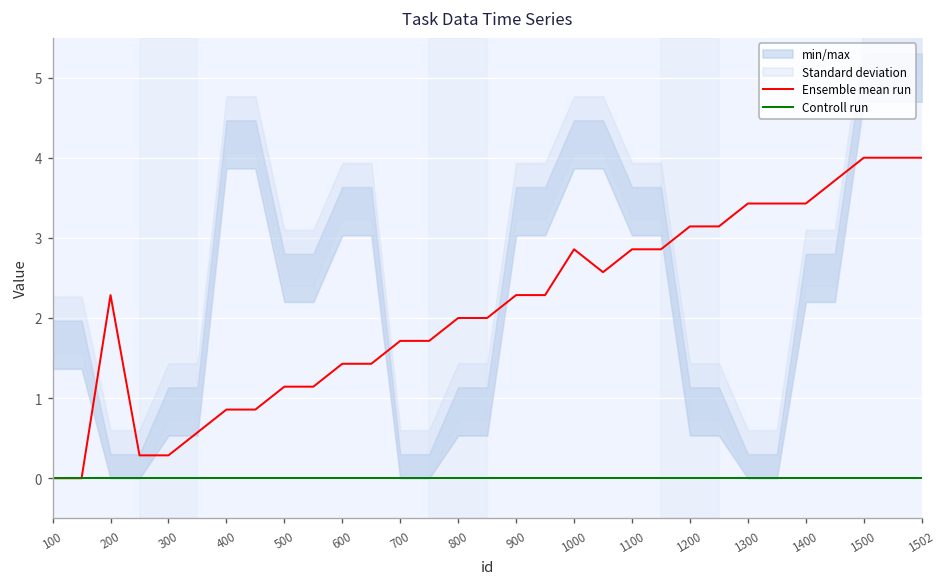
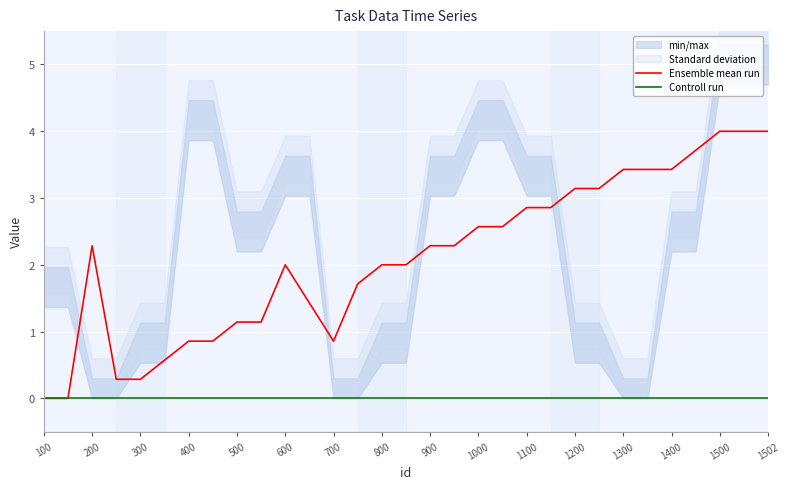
  {
    "Ensemble mean run": {
      "200": 2.3,
      "300": 0.3,
      "400": 0.9,
      "500": 1.1,
-     "600": 1.4,
-     "700": 1.7,
+     "600": 2.0,
+     "700": 0.9,
      "800": 2.0,
      "900": 2.3,
-     "1000": 2.9,
+     "1000": 2.6,
      "1100": 2.9,
      "1200": 3.1,
      "1300": 3.4,
      "1400": 3.4,
      "1500": 4.0,
      "1502": 4.0
    },
    "Controll run": {
      "200": 0.0,
      "300": 0.0,
      "400": 0.0,
      "500": 0.0,
      "600": 0.0,
      "700": 0.0,
      "800": 0.0,
      "900": 0.0,
      "1000": 0.0,
      "1100": 0.0,
      "1200": 0.0,
      "1300": 0.0,
      "1400": 0.0,
      "1500": 0.0,
      "1502": 0.0
    }
  }
